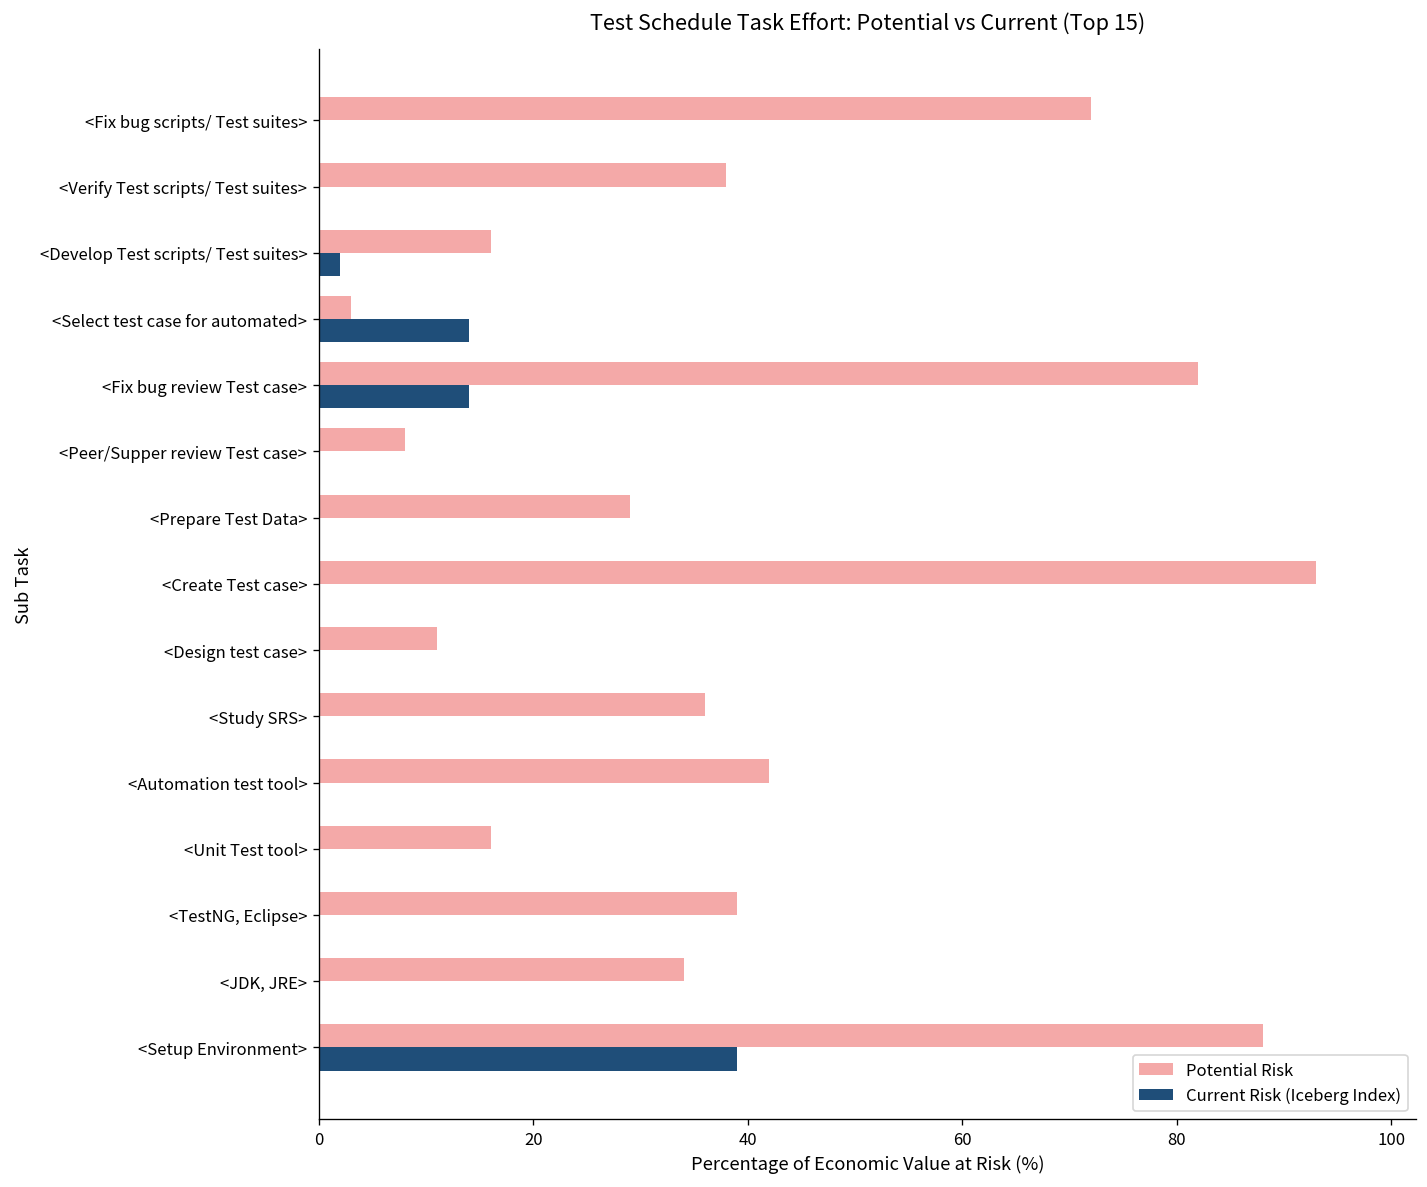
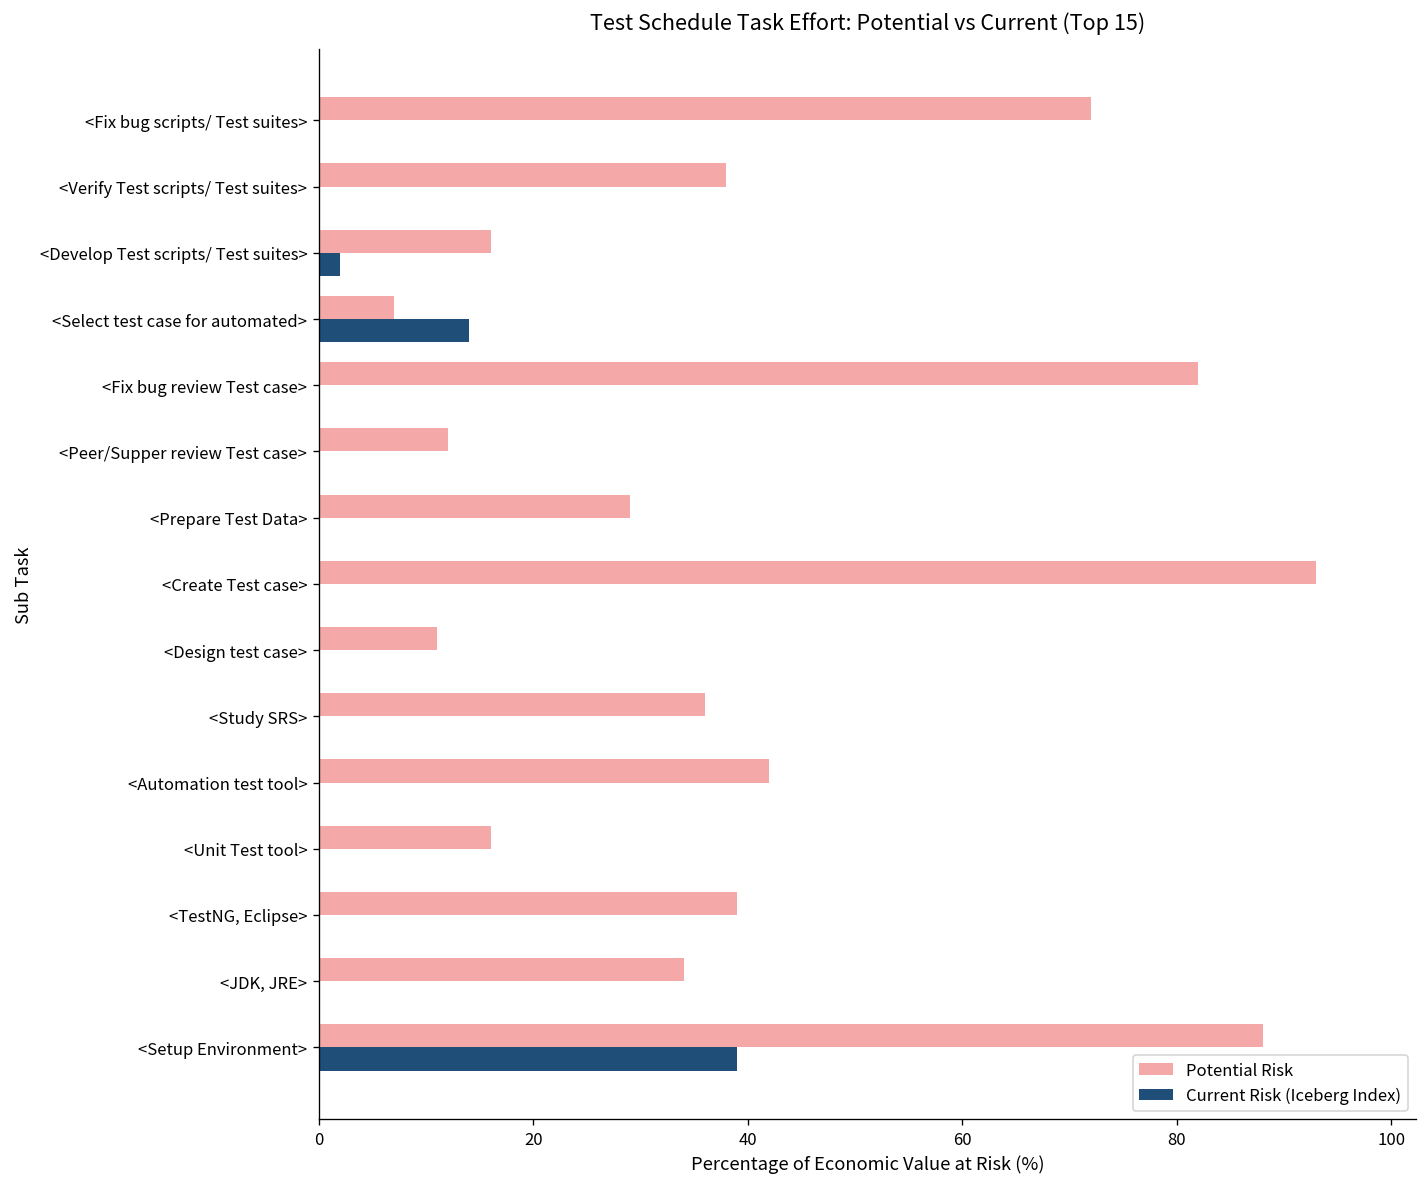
  {
    "Potential Risk": {
      "<Fix bug scripts/ Test suites>": 72,
      "<Verify Test scripts/ Test suites>": 38,
      "<Develop Test scripts/ Test suites>": 16,
-     "<Select test case for automated>": 3,
+     "<Select test case for automated>": 7,
      "<Fix bug review Test case>": 82,
-     "<Peer/Supper review Test case>": 8,
+     "<Peer/Supper review Test case>": 12,
      "<Prepare Test Data>": 29,
      "<Create Test case>": 93,
      "<Design test case>": 11,
      "<Study SRS>": 36,
      "<Automation test tool>": 42,
      "<Unit Test tool>": 16,
      "<TestNG, Eclipse>": 39,
      "<JDK, JRE>": 34,
      "<Setup Environment>": 88
    },
    "Current Risk (Iceberg Index)": {
      "<Fix bug scripts/ Test suites>": 0,
      "<Verify Test scripts/ Test suites>": 0,
      "<Develop Test scripts/ Test suites>": 2,
      "<Select test case for automated>": 14,
-     "<Fix bug review Test case>": 14,
+     "<Fix bug review Test case>": 0,
      "<Peer/Supper review Test case>": 0,
      "<Prepare Test Data>": 0,
      "<Create Test case>": 0,
      "<Design test case>": 0,
      "<Study SRS>": 0,
      "<Automation test tool>": 0,
      "<Unit Test tool>": 0,
      "<TestNG, Eclipse>": 0,
      "<JDK, JRE>": 0,
      "<Setup Environment>": 39
    }
  }
